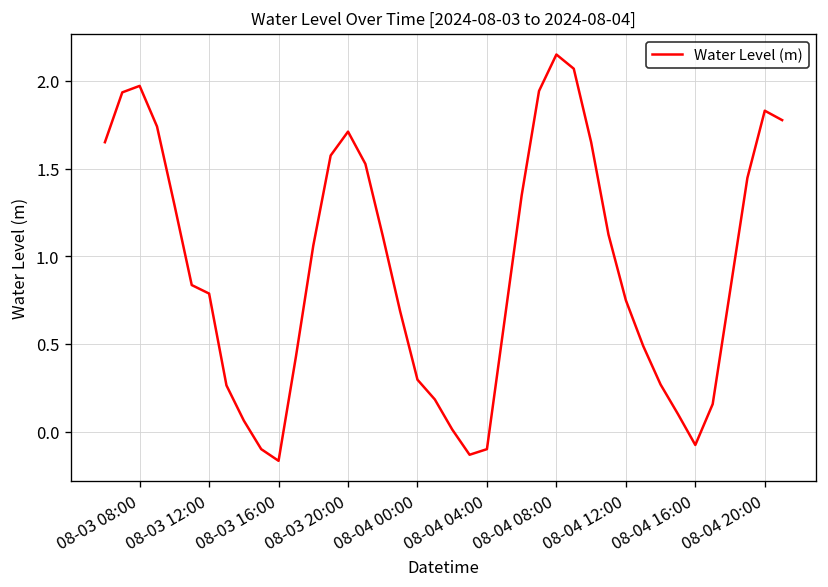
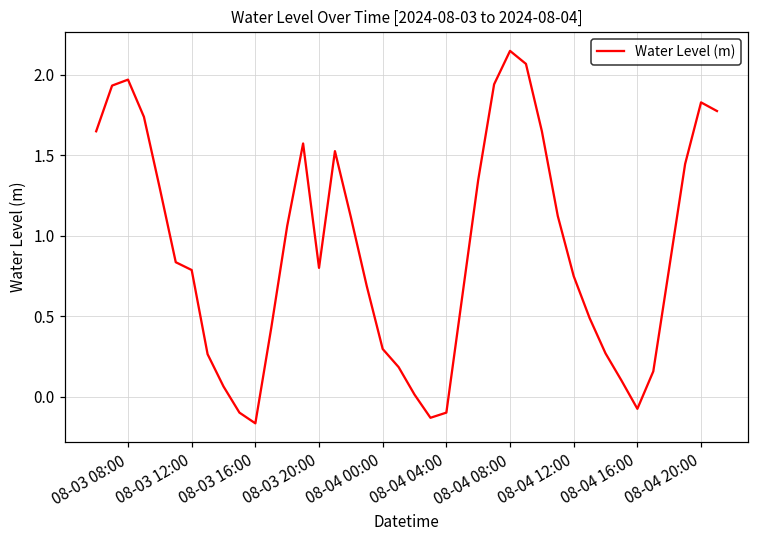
  {
    "08-03 08:00": 1.97,
    "08-03 12:00": 0.79,
    "08-03 16:00": -0.17,
-   "08-03 20:00": 1.71,
+   "08-03 20:00": 0.80,
    "08-04 00:00": 0.30,
    "08-04 04:00": -0.10,
    "08-04 08:00": 2.15,
    "08-04 12:00": 0.75,
    "08-04 16:00": -0.08,
    "08-04 20:00": 1.83
  }
